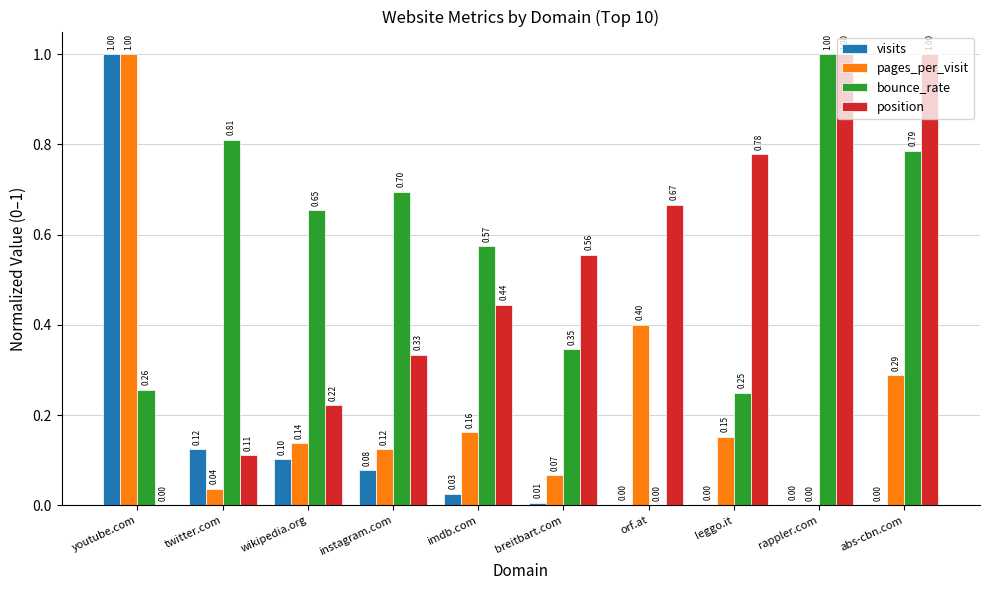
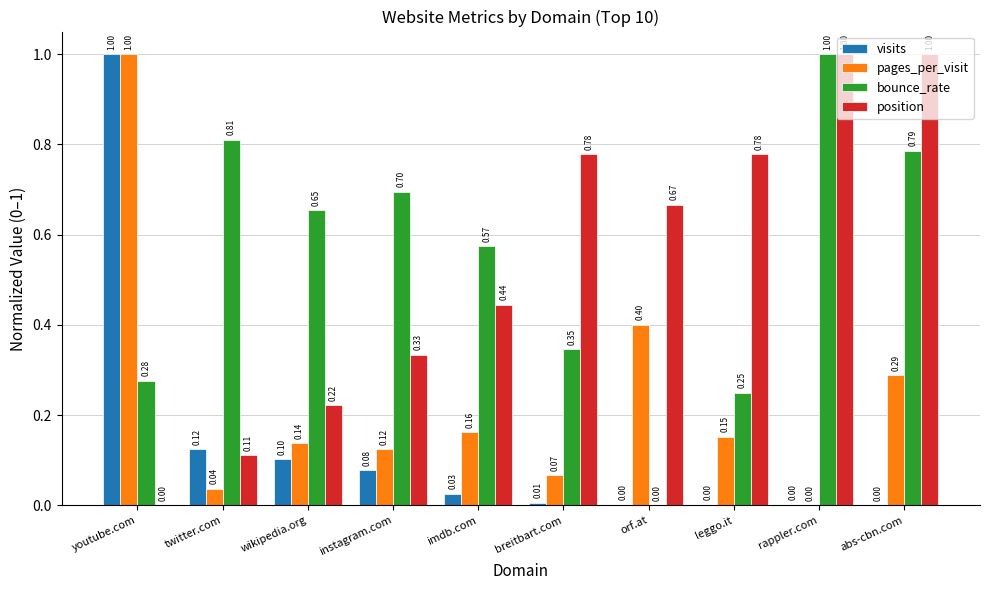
  {
    "visits": {
      "youtube.com": 1.00,
      "twitter.com": 0.12,
      "wikipedia.org": 0.10,
      "instagram.com": 0.08,
      "imdb.com": 0.03,
      "breitbart.com": 0.01,
      "orf.at": 0.00,
      "leggo.it": 0.00,
      "rappler.com": 0.00,
      "abs-cbn.com": 0.00
    },
    "pages_per_visit": {
      "youtube.com": 1.00,
      "twitter.com": 0.04,
      "wikipedia.org": 0.14,
      "instagram.com": 0.12,
      "imdb.com": 0.16,
      "breitbart.com": 0.07,
      "orf.at": 0.40,
      "leggo.it": 0.15,
      "rappler.com": 0.00,
      "abs-cbn.com": 0.29
    },
    "bounce_rate": {
-     "youtube.com": 0.26,
+     "youtube.com": 0.28,
      "twitter.com": 0.81,
      "wikipedia.org": 0.65,
      "instagram.com": 0.70,
      "imdb.com": 0.57,
      "breitbart.com": 0.35,
      "orf.at": 0.00,
      "leggo.it": 0.25,
      "rappler.com": 1.00,
      "abs-cbn.com": 0.79
    },
    "position": {
      "youtube.com": 0.00,
      "twitter.com": 0.11,
      "wikipedia.org": 0.22,
      "instagram.com": 0.33,
      "imdb.com": 0.44,
-     "breitbart.com": 0.56,
+     "breitbart.com": 0.78,
      "orf.at": 0.67,
      "leggo.it": 0.78
    }
  }
